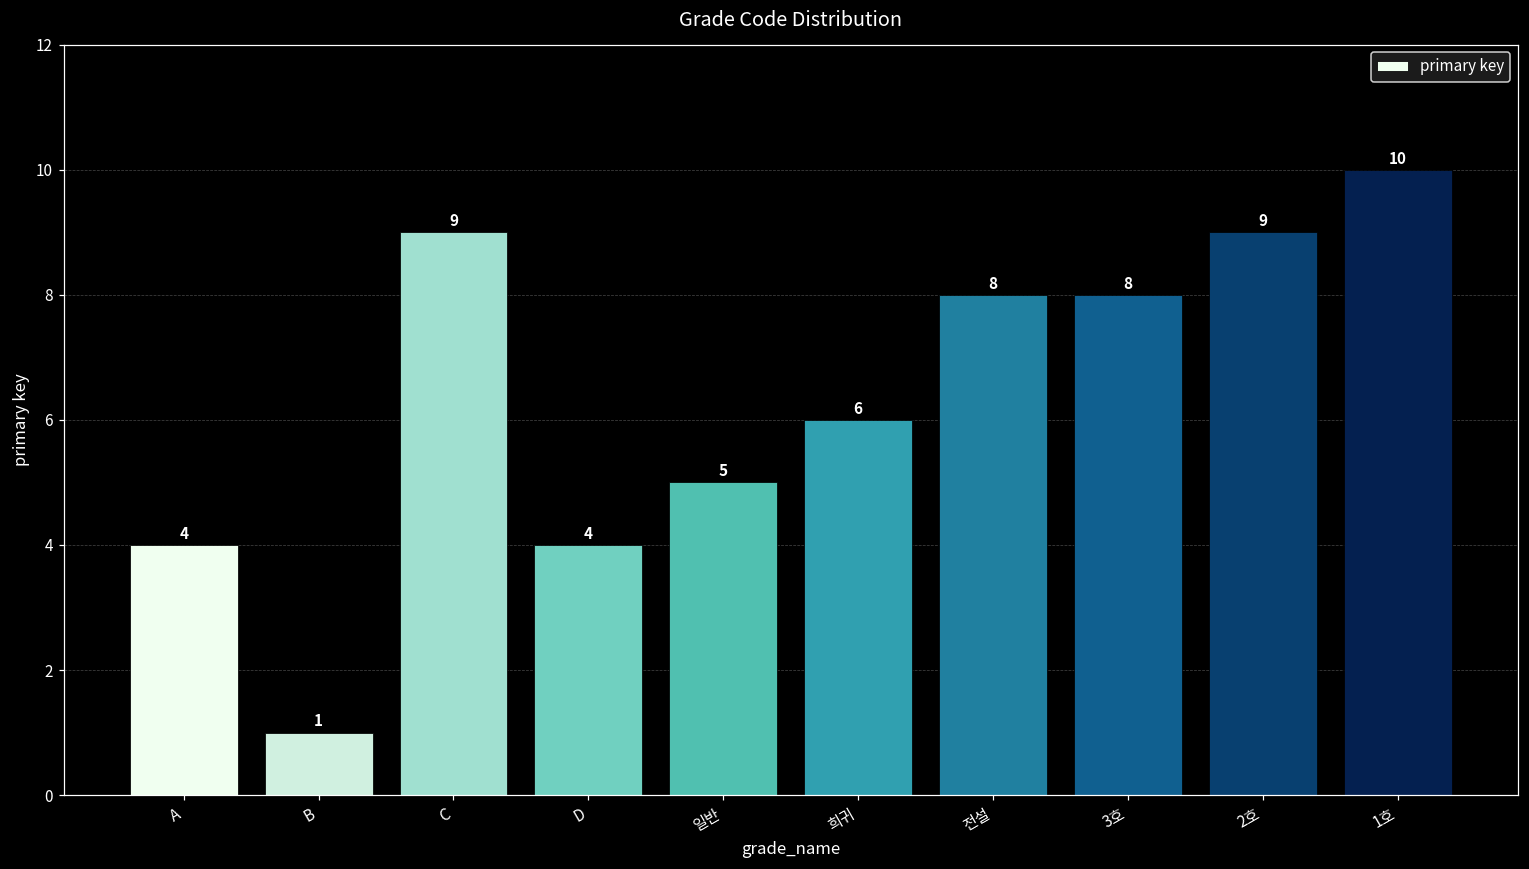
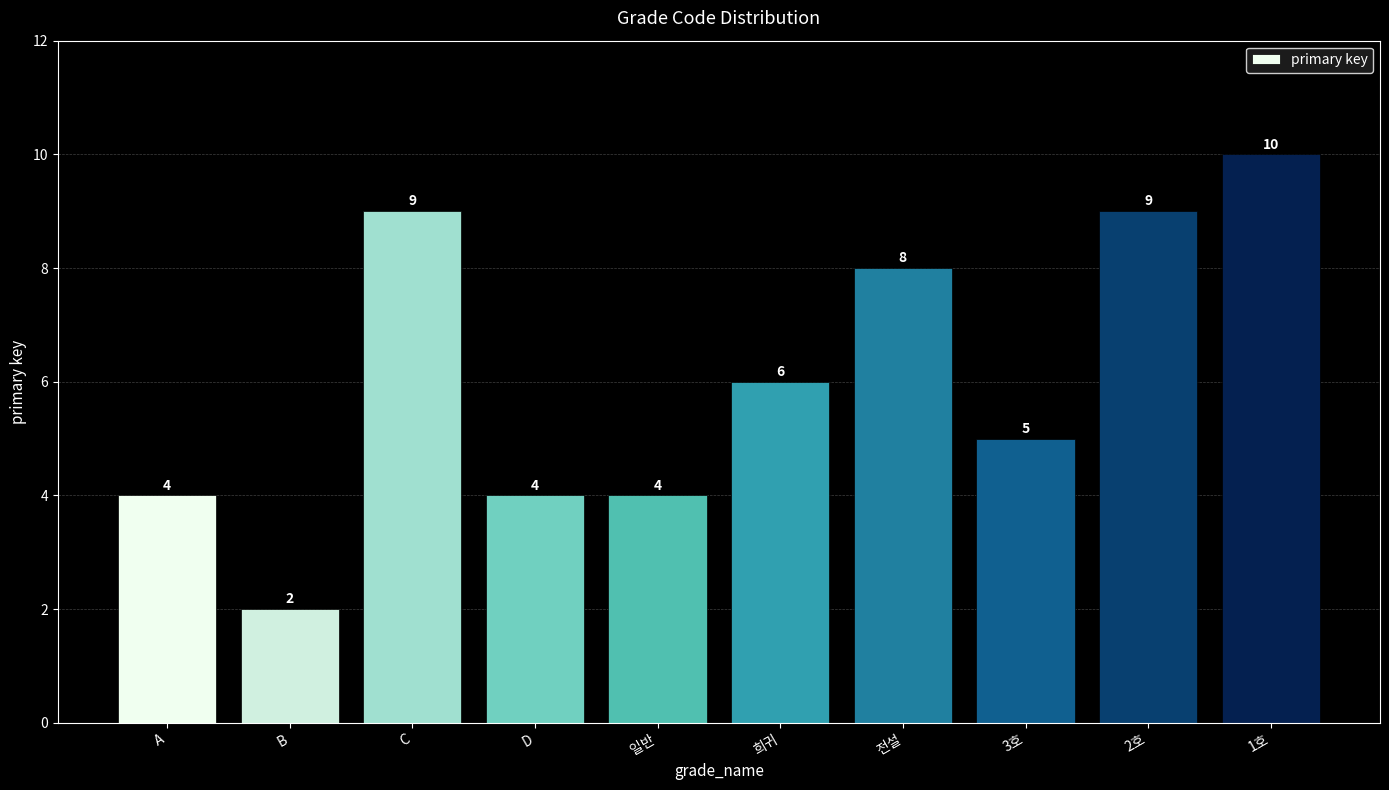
  {
    "A": 4,
-   "B": 1,
+   "B": 2,
    "C": 9,
    "D": 4,
-   "일반": 5,
+   "일반": 4,
    "희귀": 6,
    "전설": 8,
-   "3호": 8,
+   "3호": 5,
    "2호": 9,
    "1호": 10
  }
